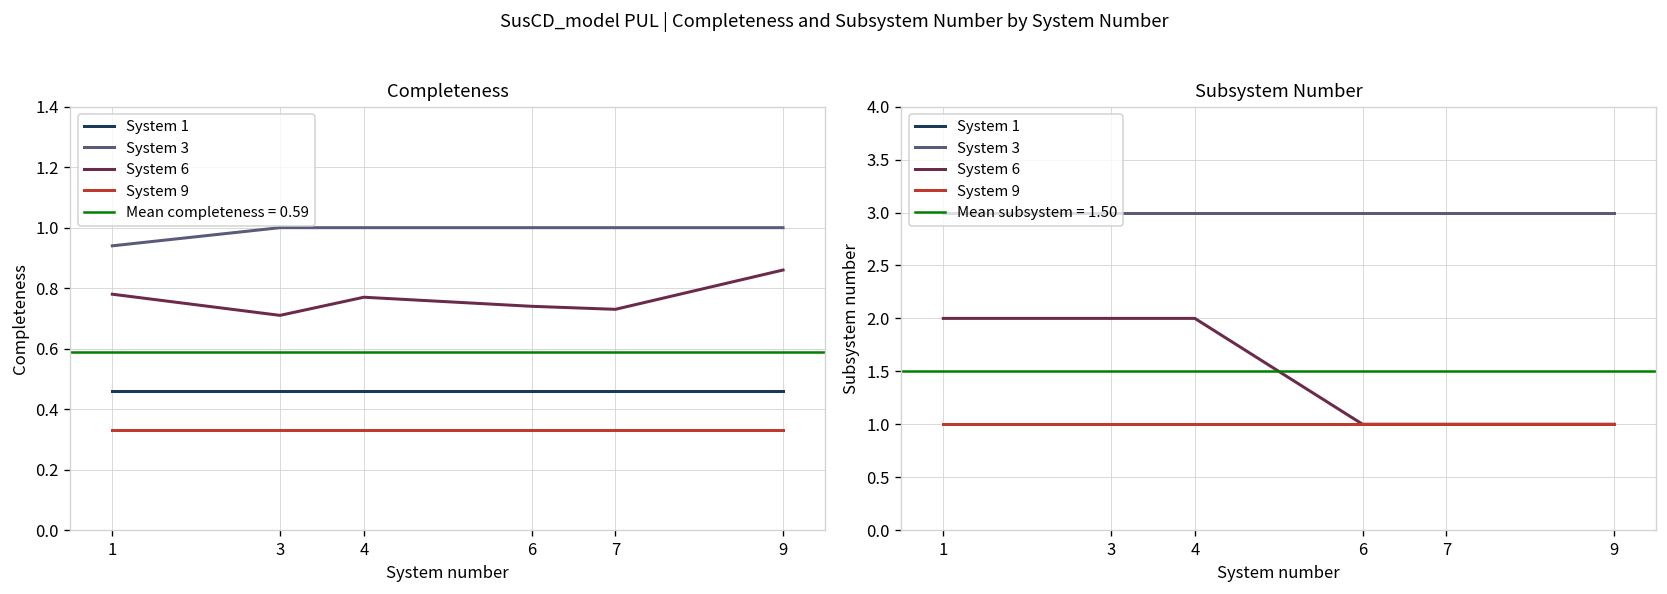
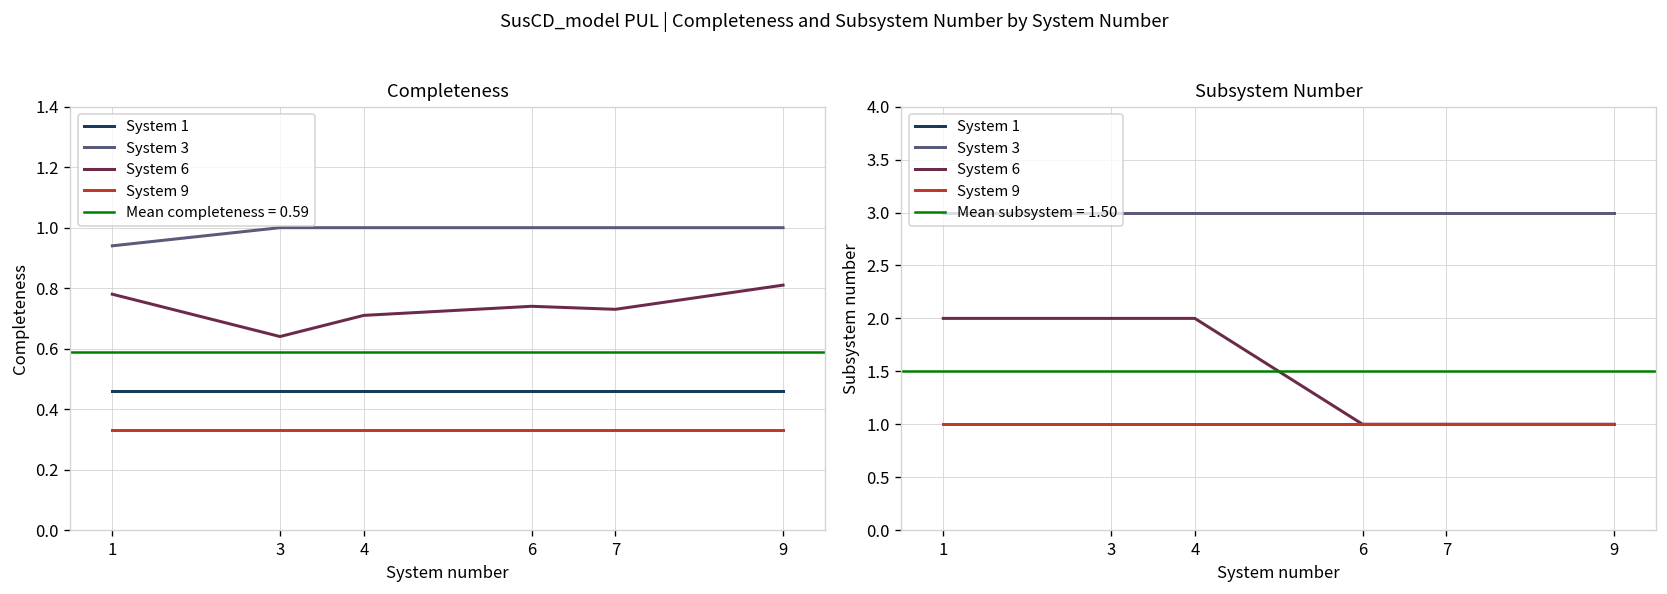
  {
    "Completeness": {
      "System 1": {
        "1": 0.46,
        "3": 0.46,
        "4": 0.46,
        "6": 0.46,
        "7": 0.46,
        "9": 0.46
      },
      "System 3": {
        "1": 0.94,
        "4": 1.00,
        "6": 1.00,
        "7": 1.00,
        "9": 1.00
      },
      "System 6": {
        "1": 0.78,
-       "3": 0.71,
-       "4": 0.77,
+       "3": 0.64,
+       "4": 0.71,
        "6": 0.74,
        "7": 0.73,
-       "9": 0.86
+       "9": 0.81
      },
      "System 9": {
        "1": 0.33,
        "3": 0.33,
        "4": 0.33,
        "6": 0.33,
        "7": 0.33,
        "9": 0.33
      }
    },
    "Subsystem Number": {
      "System 9": {
        "1": 1.0,
        "3": 1.0,
        "4": 1.0
      },
      "System 3": {
        "4": 3.0,
        "6": 3.0,
        "7": 3.0,
        "9": 3.0
      },
      "System 6": {
        "1": 2.0,
        "3": 2.0,
        "4": 2.0
      }
    }
  }
